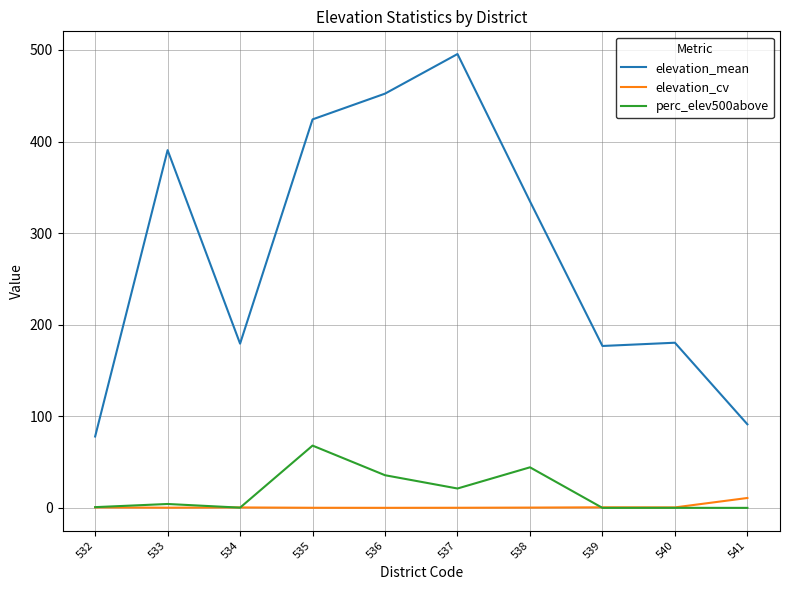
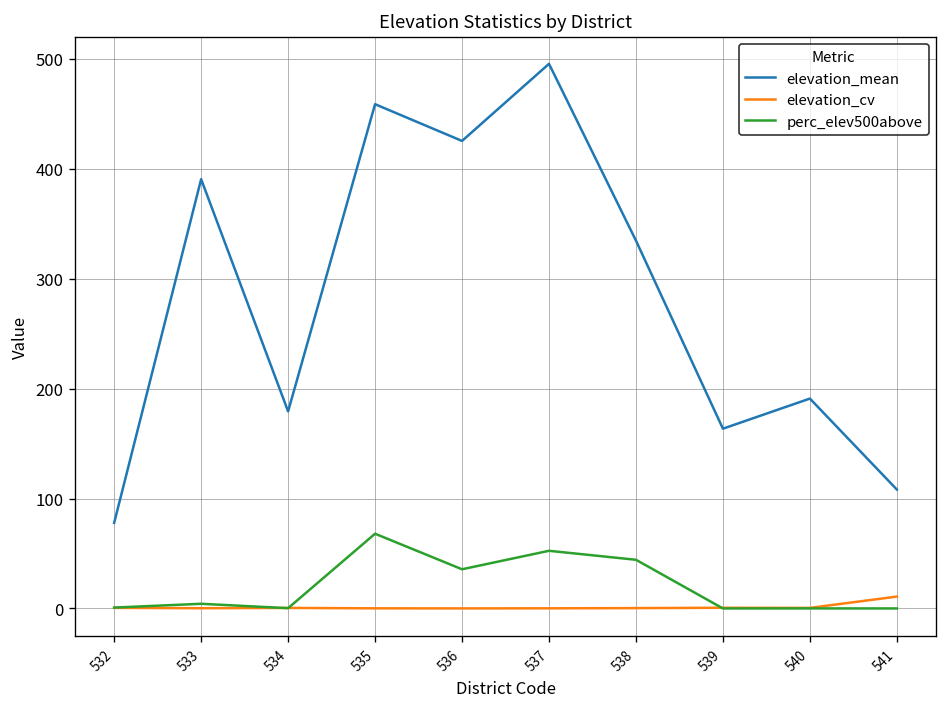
  {
    "elevation_mean": {
      "532": 80,
      "533": 390,
      "534": 180,
-     "535": 420,
-     "536": 450,
+     "535": 460,
+     "536": 430,
      "537": 500,
      "538": 330,
-     "539": 180,
-     "540": 180,
-     "541": 90
+     "539": 160,
+     "540": 190,
+     "541": 110
    },
    "elevation_cv": {
      "533": 0,
      "535": 0,
      "536": 0,
      "537": 0,
      "538": 0,
      "541": 10
    },
    "perc_elev500above": {
      "533": 0,
      "535": 70,
      "536": 40,
-     "537": 20,
+     "537": 50,
      "538": 40,
      "541": 0
    }
  }
